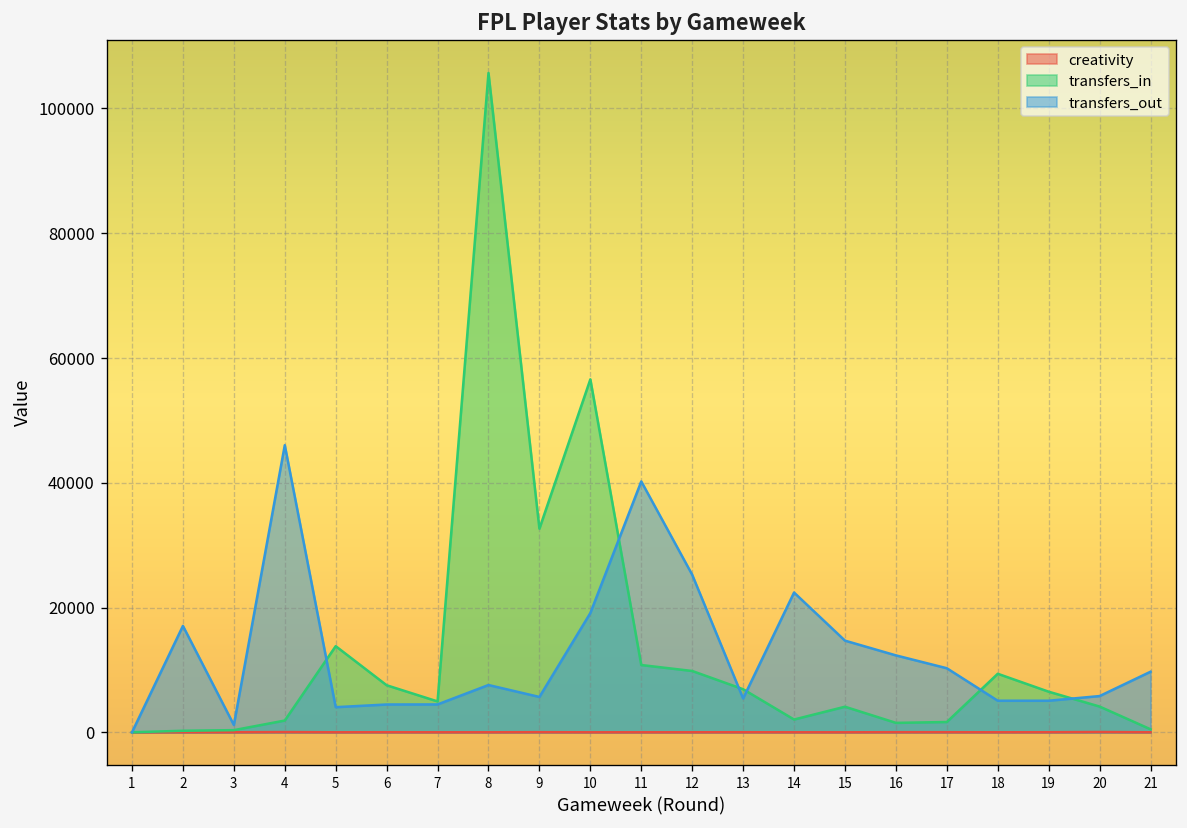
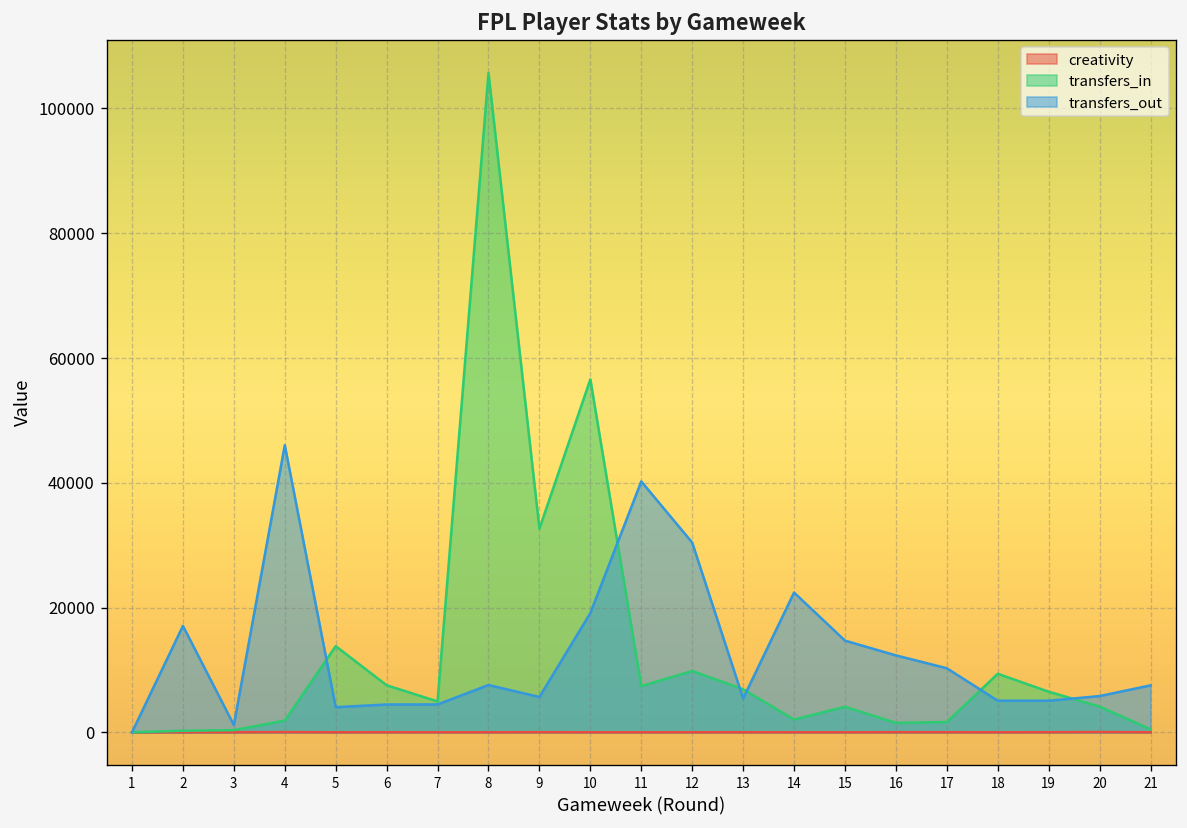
  {
    "creativity": {
      "4": 0,
      "5": 0,
      "6": 0,
      "7": 0,
      "8": 0,
      "9": 0,
      "10": 0,
      "11": 0,
      "12": 0,
      "13": 0,
      "14": 0,
      "15": 0,
      "16": 0,
      "17": 0,
      "18": 0,
      "19": 0,
      "20": 0
    },
    "transfers_in": {
      "4": 2000,
      "5": 14000,
      "6": 8000,
      "8": 106000,
      "9": 33000,
      "10": 57000,
-     "11": 11000,
+     "11": 7000,
      "12": 10000,
      "13": 7000,
      "14": 2000,
      "15": 4000,
      "16": 2000,
      "17": 2000,
      "18": 9000,
      "19": 7000,
      "20": 4000
    },
    "transfers_out": {
      "2": 17000,
      "3": 1000,
      "4": 46000,
      "5": 4000,
      "6": 4000,
      "8": 8000,
      "9": 6000,
      "10": 19000,
      "11": 40000,
-     "12": 25000,
+     "12": 30000,
      "13": 5000,
      "14": 22000,
      "15": 15000,
      "16": 12000,
      "17": 10000,
      "18": 5000,
      "19": 5000,
      "20": 6000,
-     "21": 10000
+     "21": 8000
    }
  }
